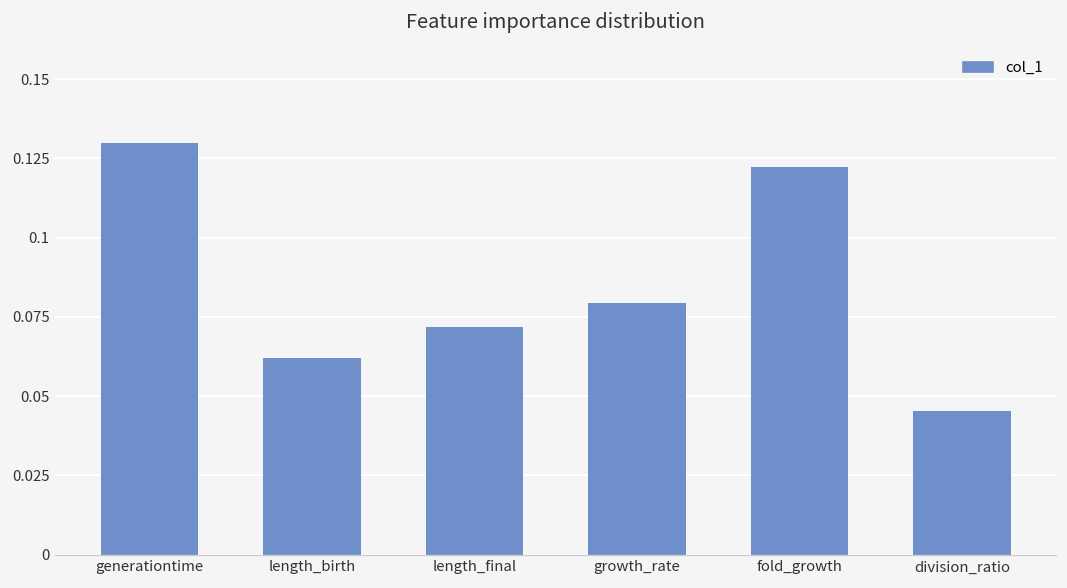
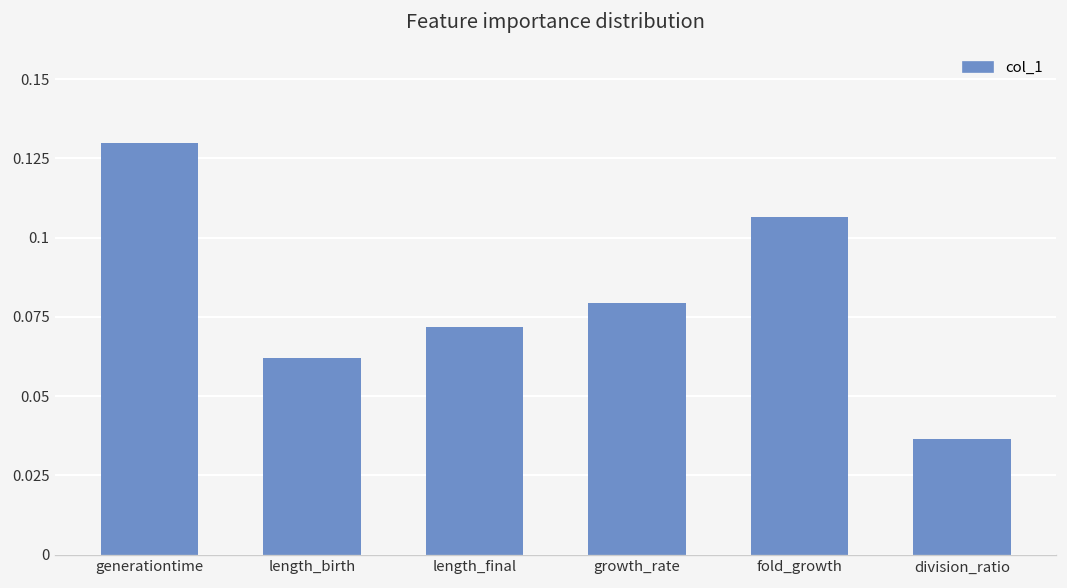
  {
    "generationtime": 0.130,
    "length_birth": 0.062,
    "length_final": 0.072,
    "growth_rate": 0.079,
-   "fold_growth": 0.122,
-   "division_ratio": 0.045
+   "fold_growth": 0.106,
+   "division_ratio": 0.036
  }
